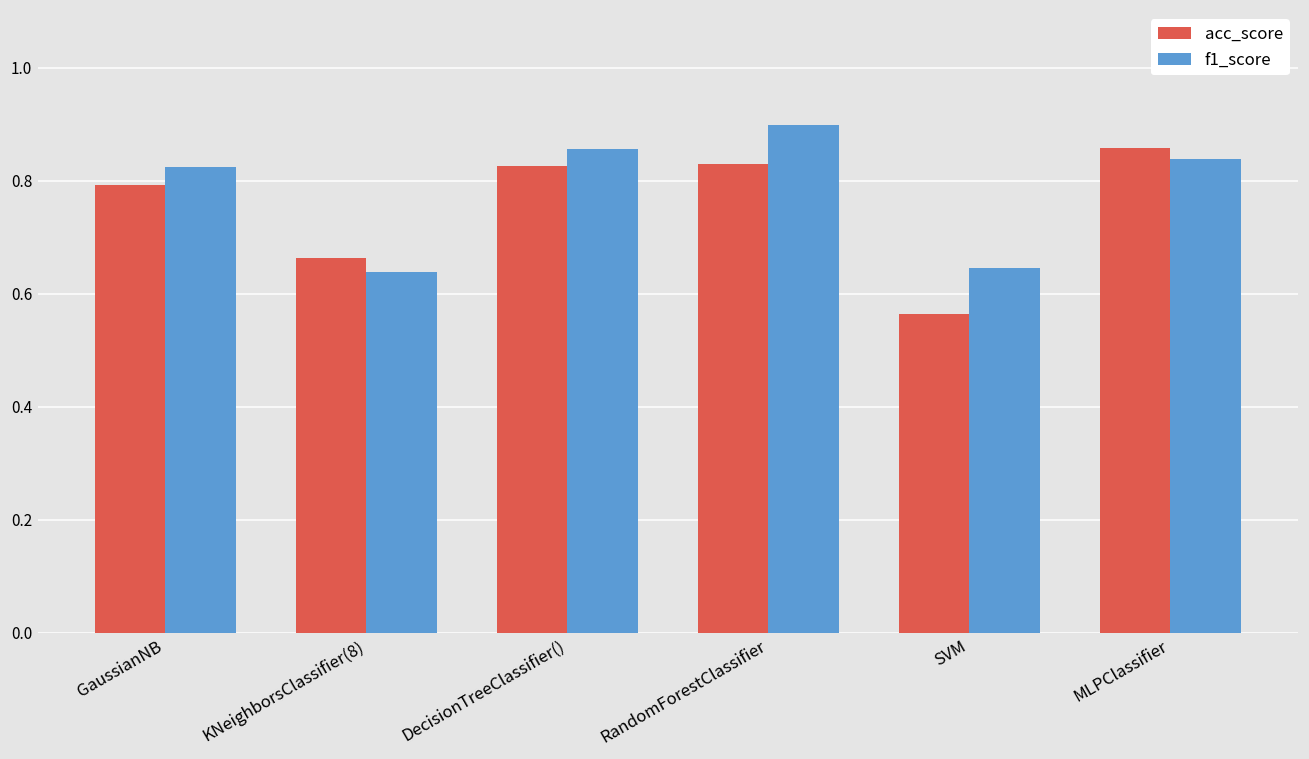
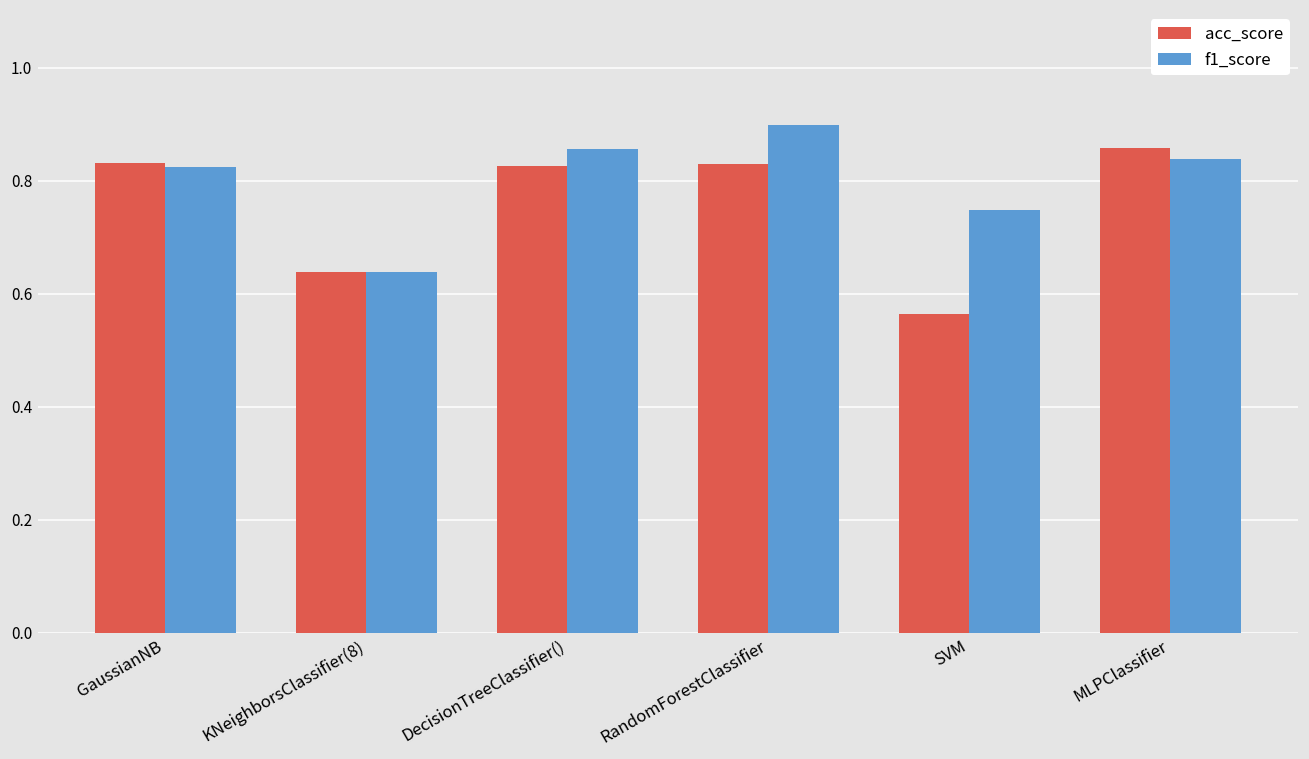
  {
    "acc_score": {
-     "GaussianNB": 0.79,
-     "KNeighborsClassifier(8)": 0.66,
+     "GaussianNB": 0.83,
+     "KNeighborsClassifier(8)": 0.64,
      "DecisionTreeClassifier()": 0.83,
      "RandomForestClassifier": 0.83,
      "SVM": 0.56,
      "MLPClassifier": 0.86
    },
    "f1_score": {
      "GaussianNB": 0.82,
      "KNeighborsClassifier(8)": 0.64,
      "DecisionTreeClassifier()": 0.86,
      "RandomForestClassifier": 0.90,
-     "SVM": 0.65,
+     "SVM": 0.75,
      "MLPClassifier": 0.84
    }
  }
